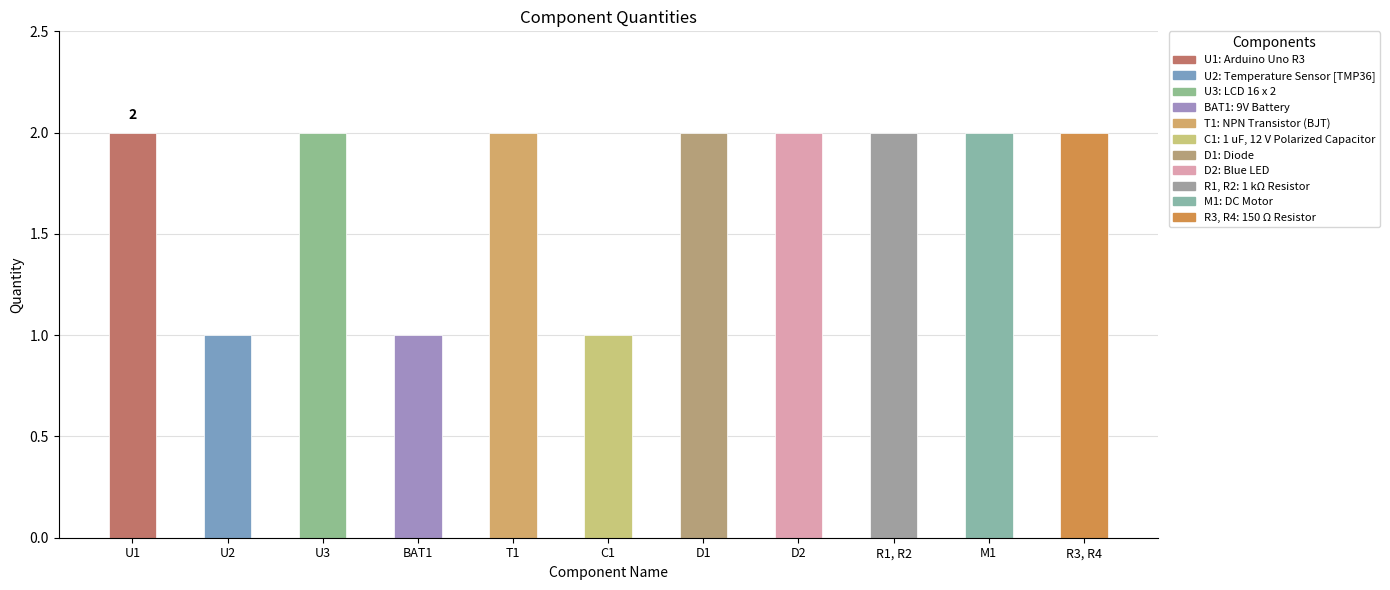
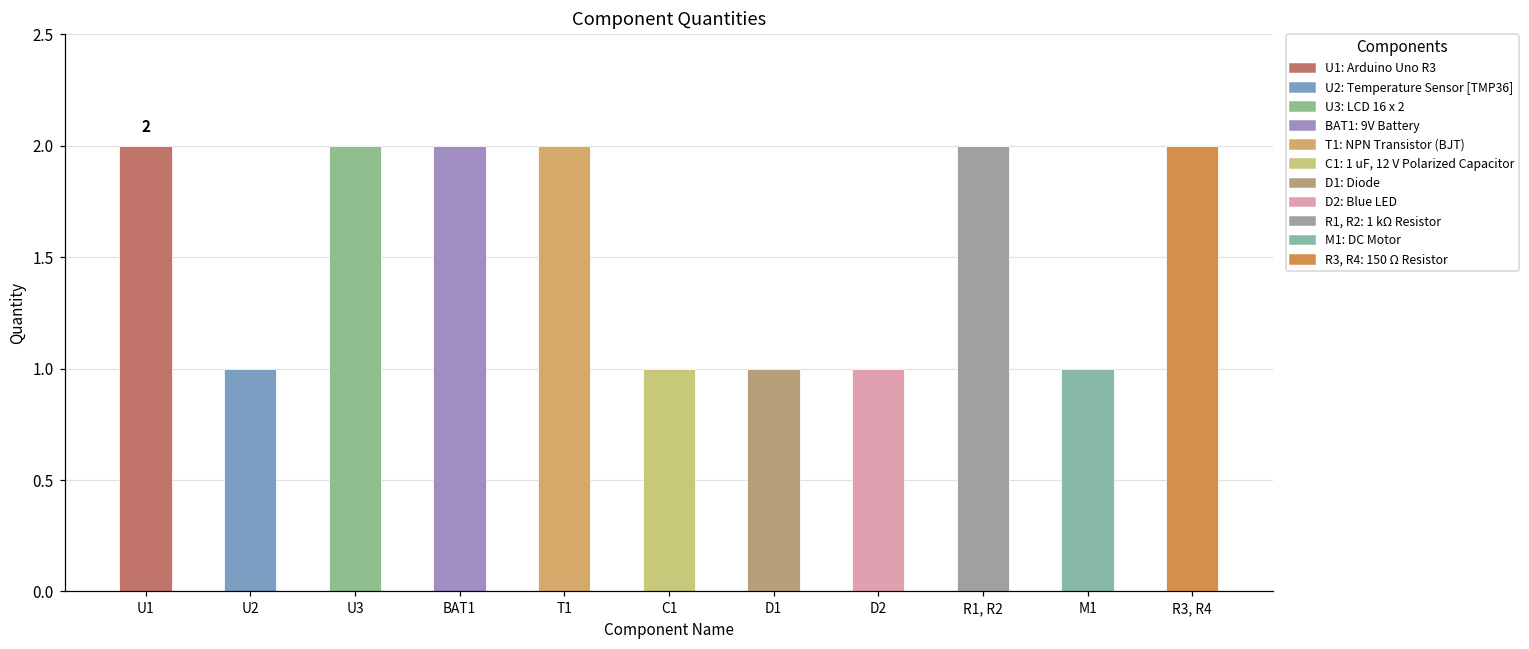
  {
    "U2": 1,
    "U3": 2,
-   "BAT1": 1,
+   "BAT1": 2,
    "T1": 2,
    "C1": 1,
-   "D1": 2,
-   "D2": 2,
+   "D1": 1,
+   "D2": 1,
    "R1, R2": 2,
-   "M1": 2,
+   "M1": 1,
    "R3, R4": 2
  }
